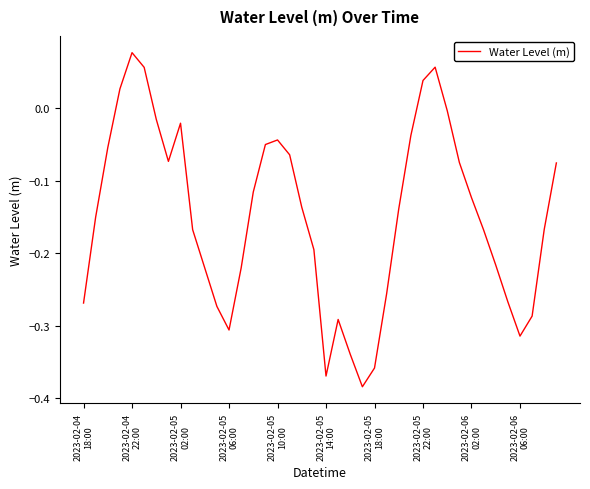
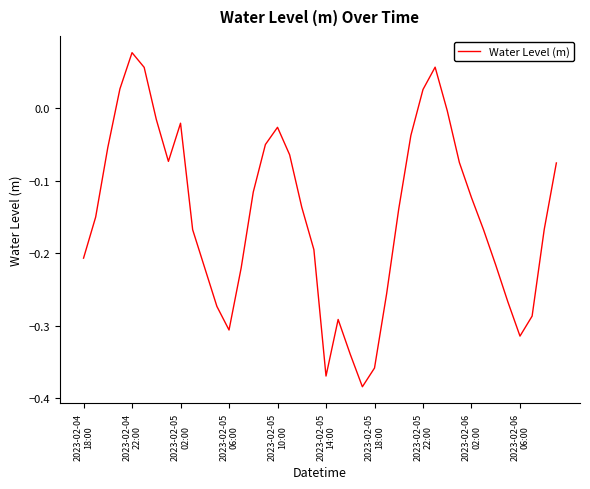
  {
-   "2023-02-04 18:00": -0.27,
+   "2023-02-04 18:00": -0.21,
    "2023-02-04 22:00": 0.08,
    "2023-02-05 02:00": -0.02,
    "2023-02-05 06:00": -0.31,
-   "2023-02-05 10:00": -0.04,
+   "2023-02-05 10:00": -0.03,
    "2023-02-05 14:00": -0.37,
    "2023-02-05 18:00": -0.36,
-   "2023-02-05 22:00": 0.04,
+   "2023-02-05 22:00": 0.03,
    "2023-02-06 02:00": -0.12,
    "2023-02-06 06:00": -0.31
  }
